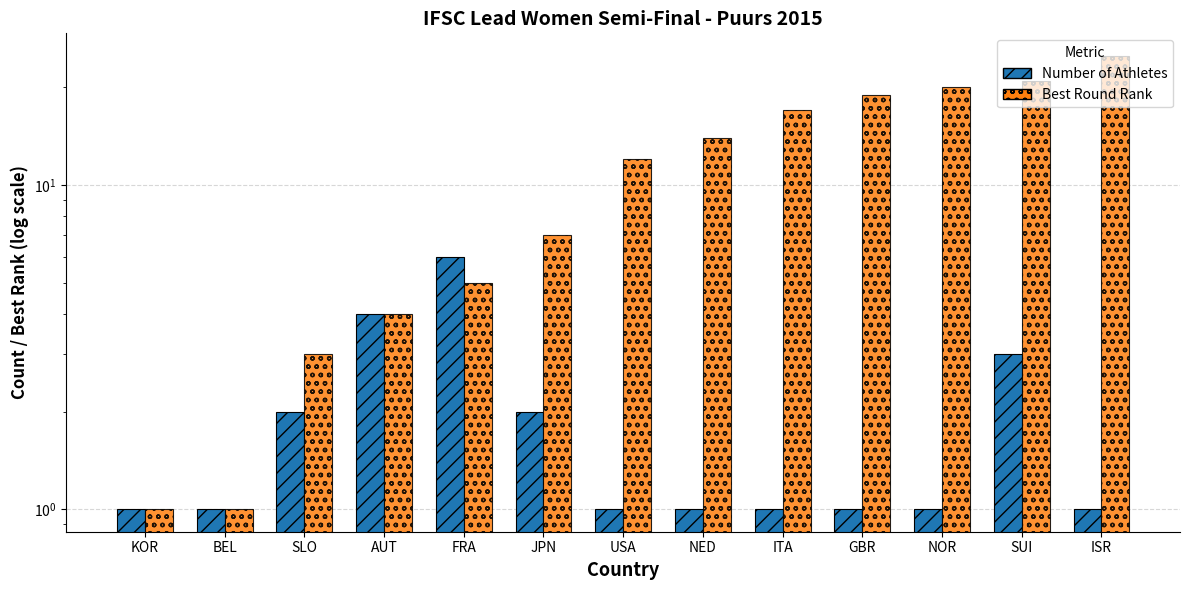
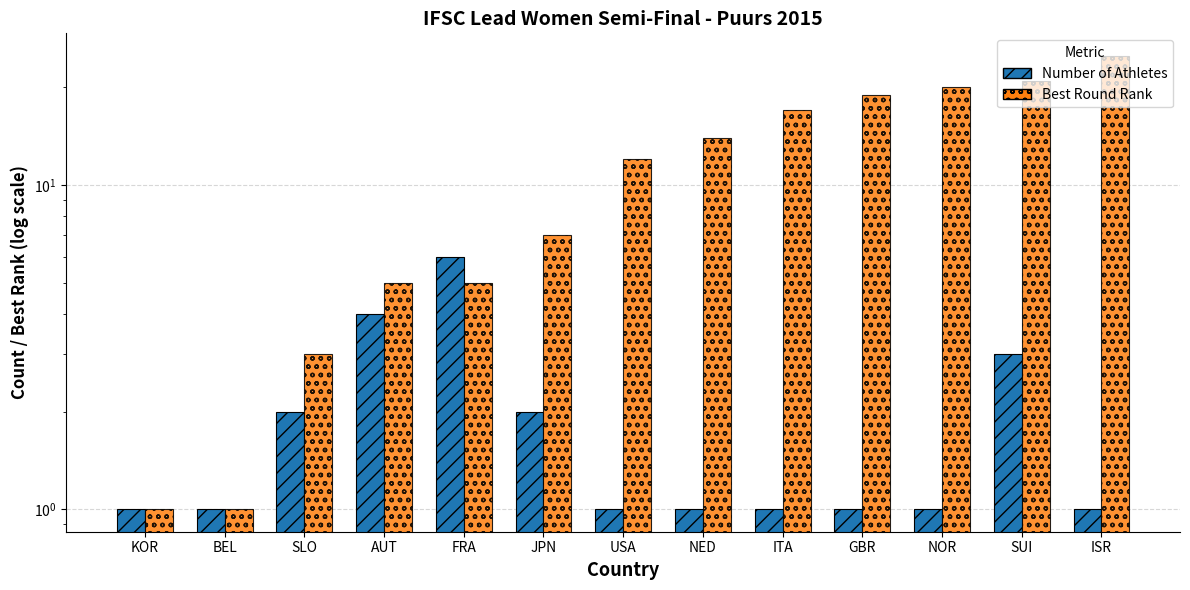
  {
    "Number of Athletes": {
      "KOR": 1,
      "BEL": 1,
      "SLO": 2,
      "AUT": 4,
      "FRA": 6,
      "JPN": 2,
      "USA": 1,
      "NED": 1,
      "ITA": 1,
      "GBR": 1,
      "NOR": 1,
      "SUI": 3,
      "ISR": 1
    },
    "Best Round Rank": {
      "KOR": 1,
      "BEL": 1,
      "SLO": 3,
-     "AUT": 4,
+     "AUT": 5,
      "FRA": 5,
      "JPN": 7,
      "USA": 12,
      "NED": 14,
      "ITA": 17,
      "GBR": 19,
      "NOR": 20
    }
  }
